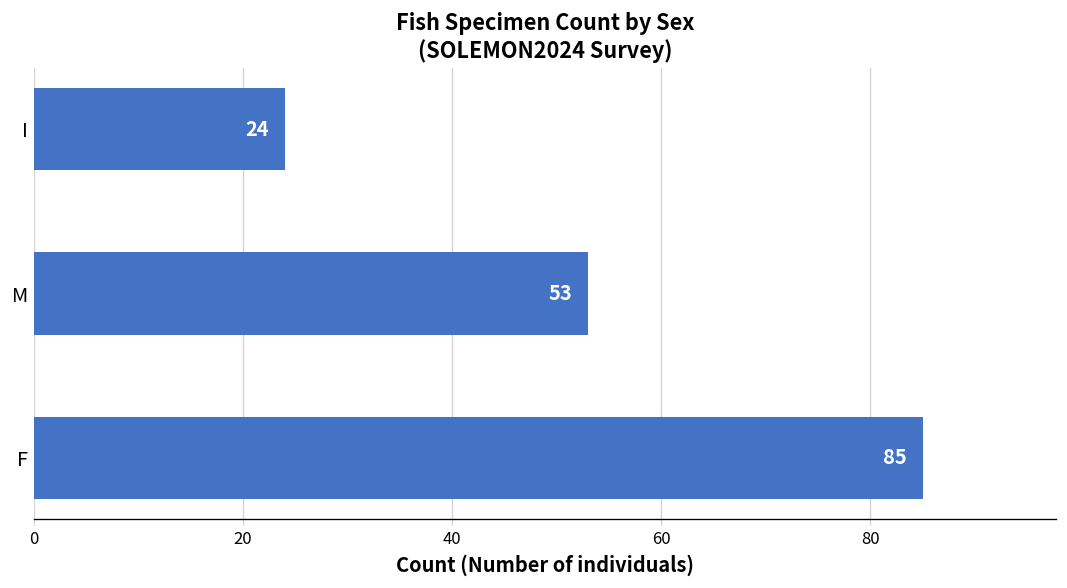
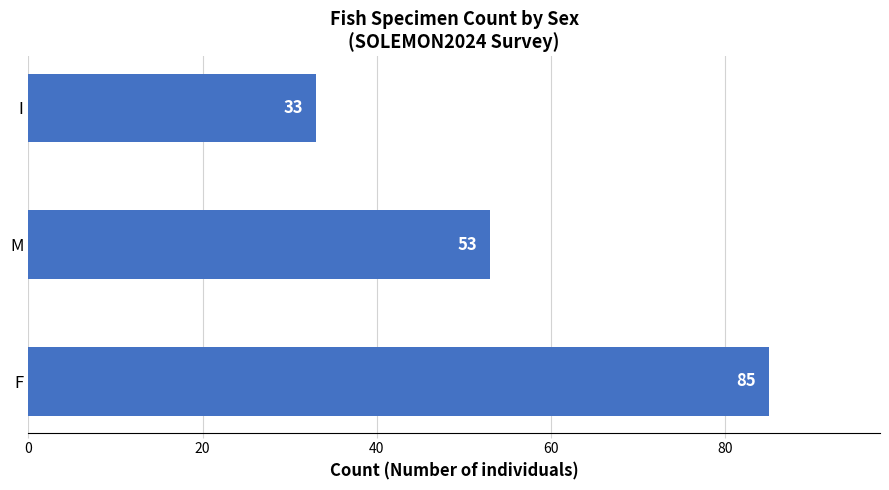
  {
-   "I": 24,
+   "I": 33,
    "M": 53,
    "F": 85
  }
